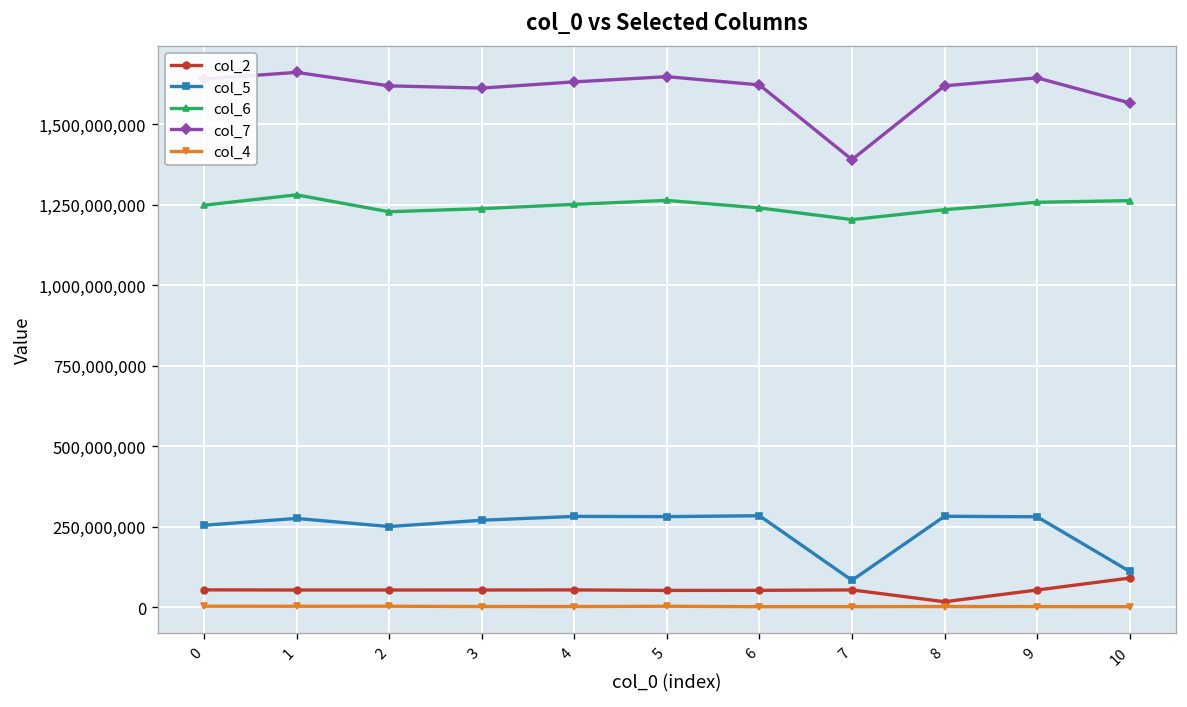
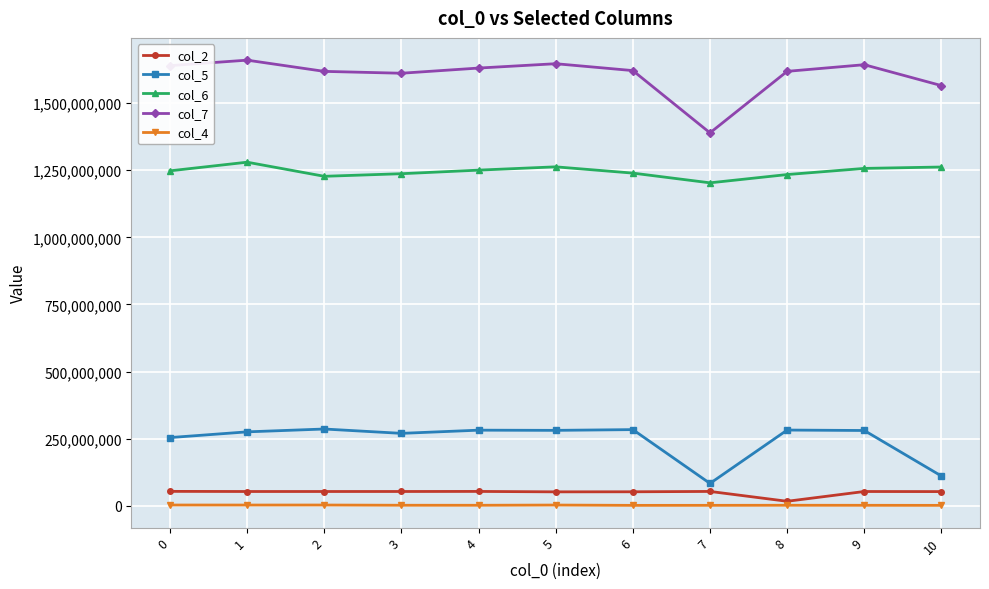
  {
    "col_2": {
      "0": "50,000,000",
      "1": "50,000,000",
      "2": "50,000,000",
      "3": "50,000,000",
      "4": "50,000,000",
      "5": "50,000,000",
      "6": "50,000,000",
      "7": "50,000,000",
      "8": "20,000,000",
      "9": "50,000,000",
-     "10": "90,000,000"
+     "10": "50,000,000"
    },
    "col_5": {
      "0": "250,000,000",
      "1": "280,000,000",
-     "2": "250,000,000",
+     "2": "290,000,000",
      "3": "270,000,000",
      "4": "280,000,000",
      "5": "280,000,000",
      "6": "280,000,000",
      "7": "80,000,000",
      "8": "280,000,000",
      "9": "280,000,000",
      "10": "110,000,000"
    },
    "col_6": {
      "0": "1,250,000,000",
      "1": "1,280,000,000",
      "2": "1,230,000,000",
      "3": "1,240,000,000",
      "4": "1,250,000,000",
      "5": "1,260,000,000",
      "6": "1,240,000,000",
      "7": "1,200,000,000",
      "8": "1,230,000,000",
      "9": "1,260,000,000",
      "10": "1,260,000,000"
    },
    "col_7": {
      "1": "1,660,000,000",
      "2": "1,620,000,000",
      "3": "1,610,000,000",
      "4": "1,630,000,000",
      "5": "1,650,000,000",
      "6": "1,620,000,000",
      "7": "1,390,000,000",
      "8": "1,620,000,000",
      "9": "1,640,000,000",
      "10": "1,570,000,000"
    },
    "col_4": {
      "0": "0",
      "1": "0",
      "2": "0",
      "3": "0",
      "4": "0",
      "5": "0",
      "6": "0",
      "7": "0",
      "8": "0",
      "9": "0",
      "10": "0"
    }
  }
